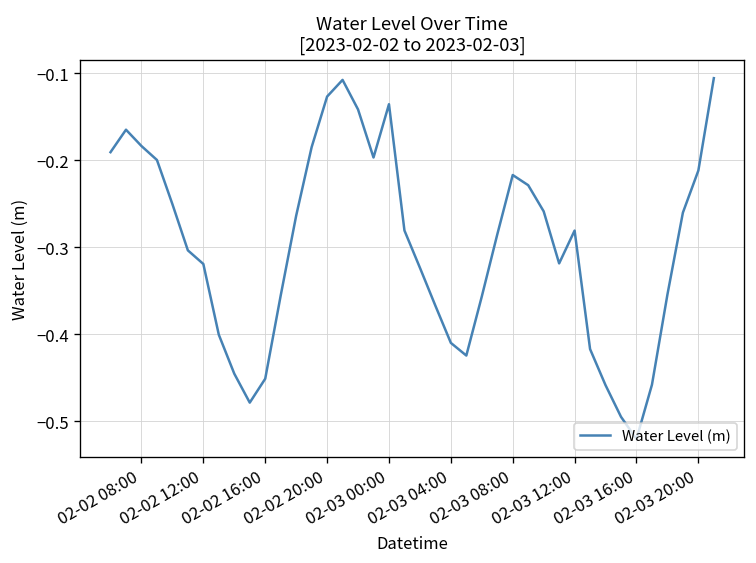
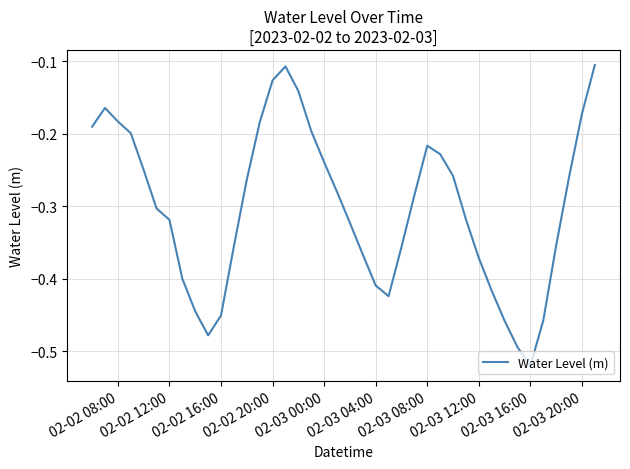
  {
    "02-02 08:00": -0.18,
    "02-02 12:00": -0.32,
    "02-02 16:00": -0.45,
    "02-02 20:00": -0.13,
-   "02-03 00:00": -0.14,
+   "02-03 00:00": -0.24,
    "02-03 04:00": -0.41,
    "02-03 08:00": -0.22,
-   "02-03 12:00": -0.28,
-   "02-03 20:00": -0.21
+   "02-03 12:00": -0.37,
+   "02-03 20:00": -0.17
  }
